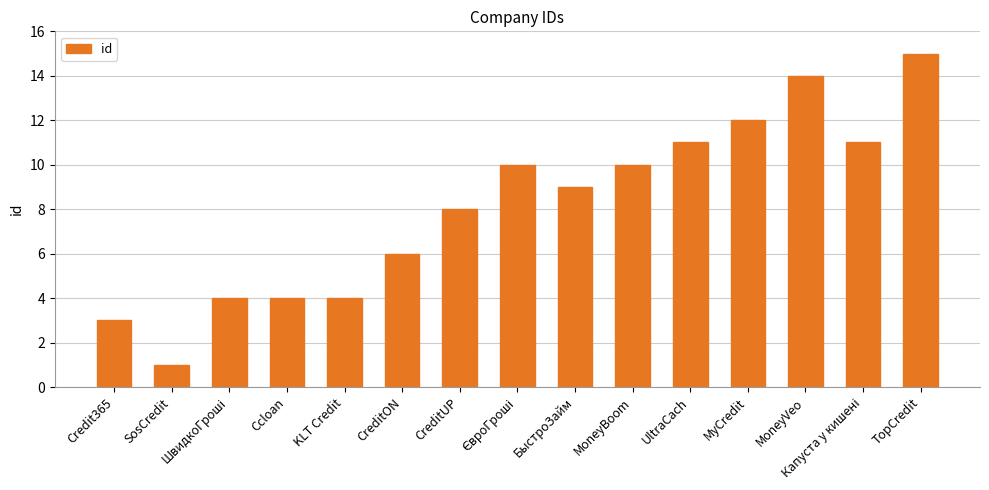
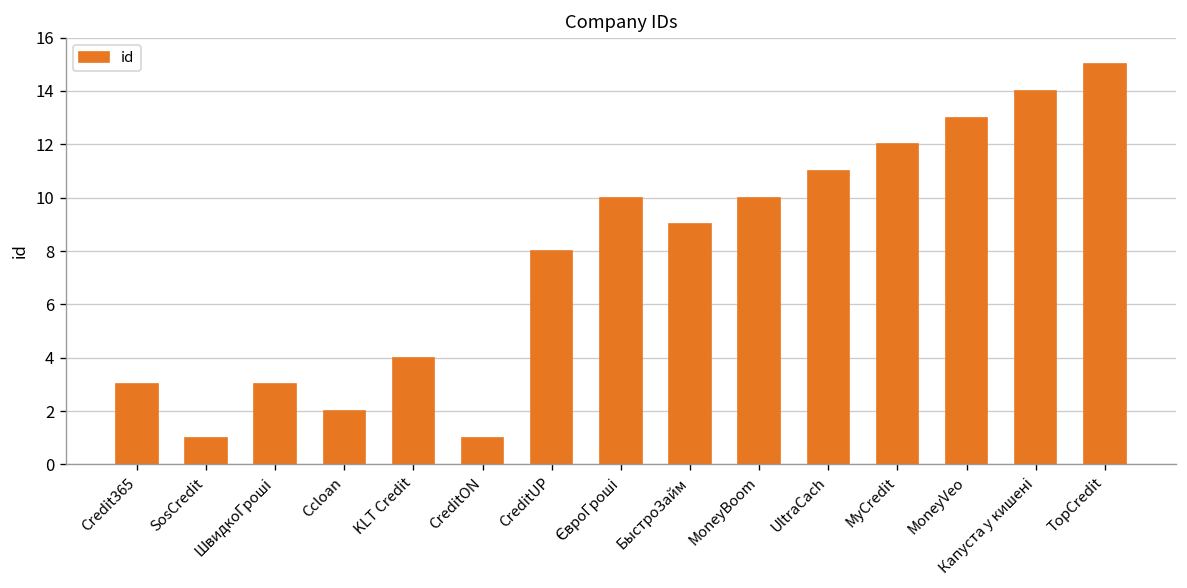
  {
    "Credit365": 3,
    "SosCredit": 1,
-   "ШвидкоГроші": 4,
-   "Ccloan": 4,
+   "ШвидкоГроші": 3,
+   "Ccloan": 2,
    "KLT Credit": 4,
-   "CreditON": 6,
+   "CreditON": 1,
    "CreditUP": 8,
    "ЄвроГроші": 10,
    "БыстроЗайм": 9,
    "MoneyBoom": 10,
    "UltraCach": 11,
    "MyCredit": 12,
-   "MoneyVeo": 14,
-   "Капуста у кишені": 11,
+   "MoneyVeo": 13,
+   "Капуста у кишені": 14,
    "TopCredit": 15
  }
